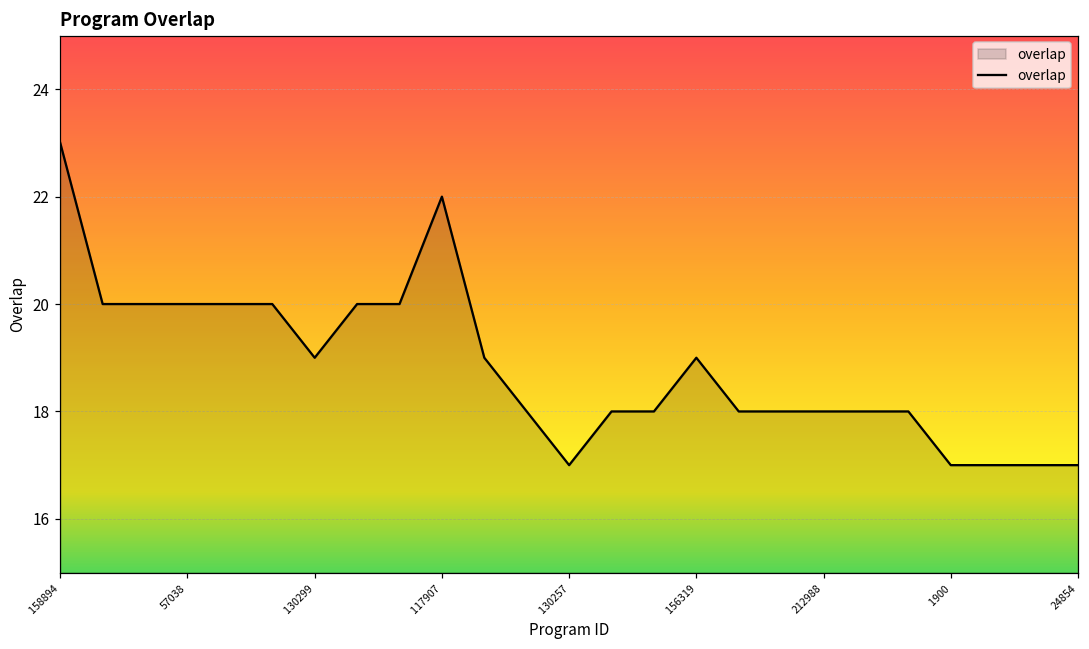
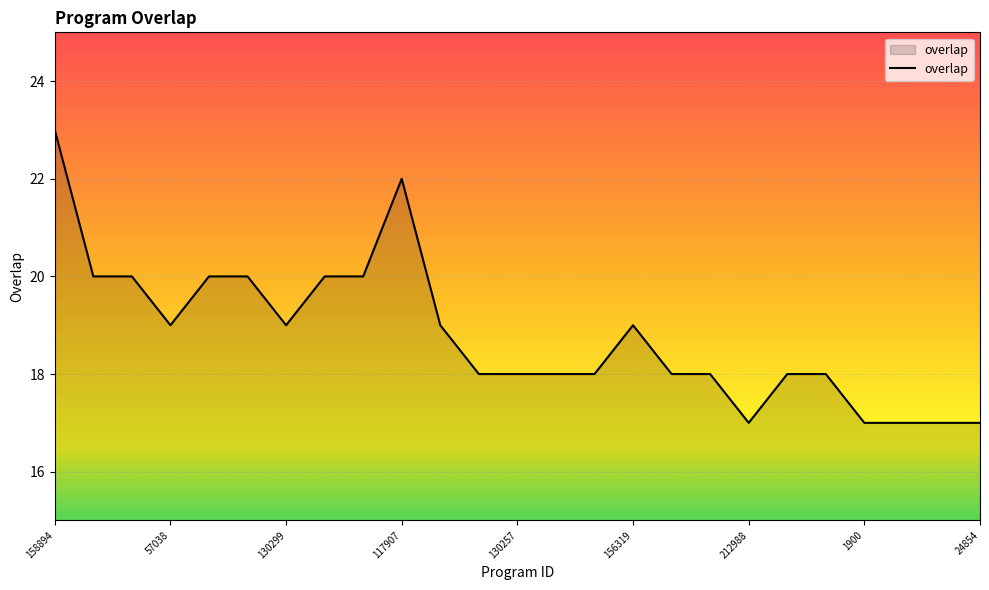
  {
    "158894": 23,
-   "57038": 20,
+   "57038": 19,
    "130299": 19,
    "117907": 22,
-   "130257": 17,
+   "130257": 18,
    "156319": 19,
-   "212988": 18,
+   "212988": 17,
    "1900": 17,
    "24854": 17
  }
